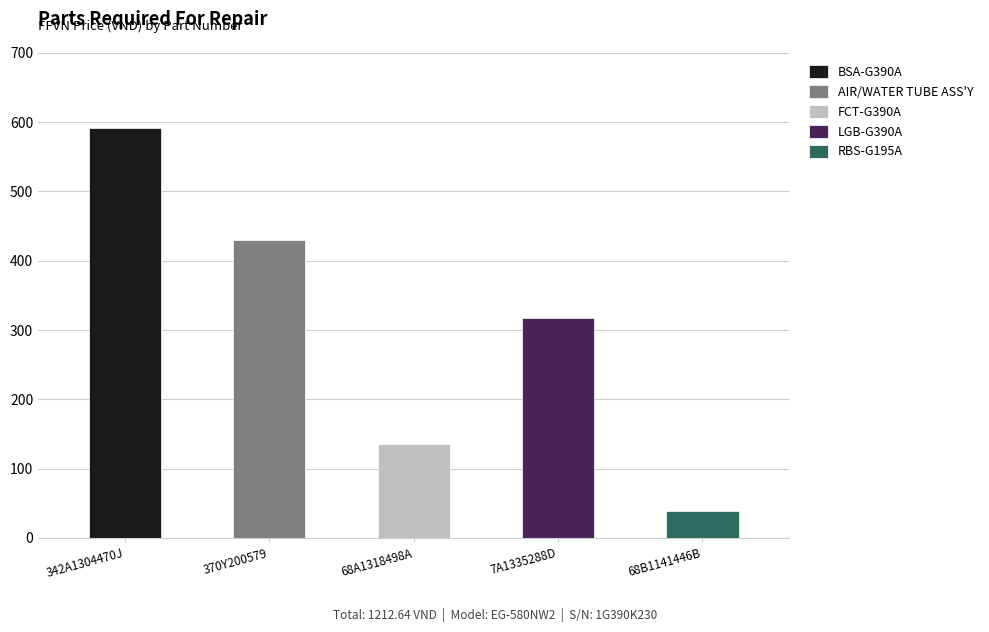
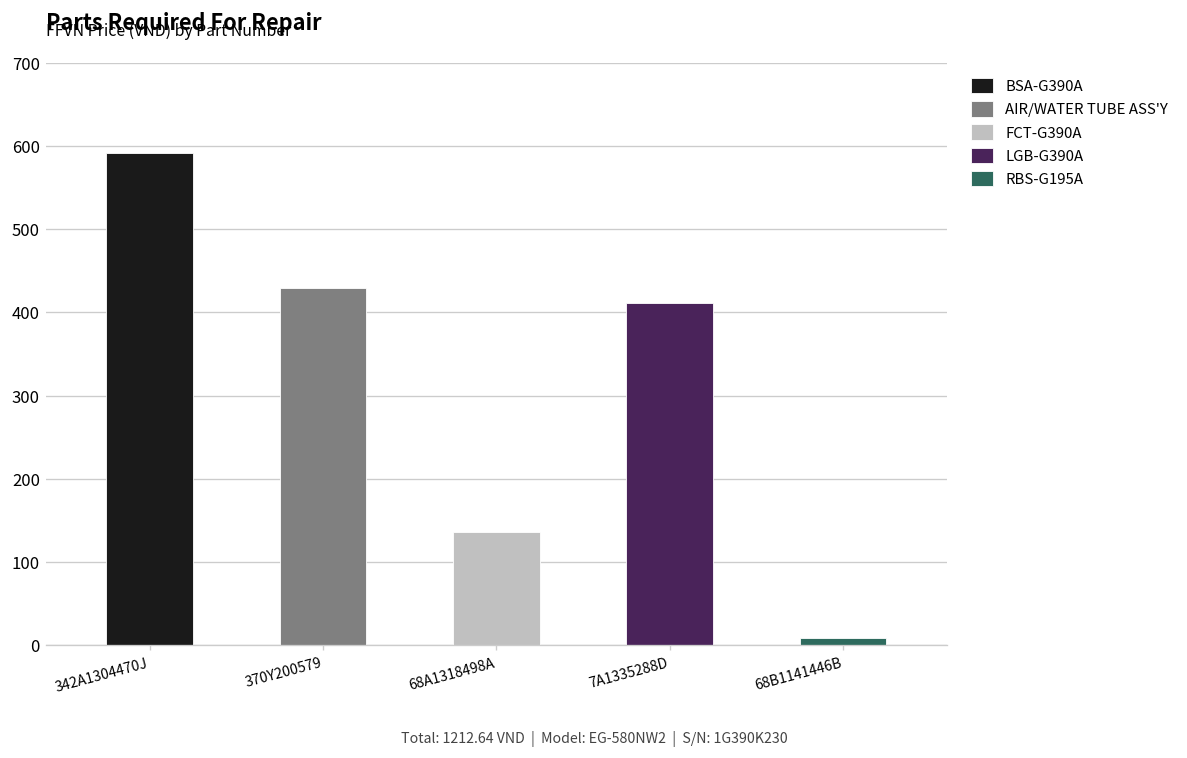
  {
    "342A1304470J": 590,
    "370Y200579": 430,
    "68A1318498A": 140,
-   "7A1335288D": 320,
-   "68B1141446B": 40
+   "7A1335288D": 410,
+   "68B1141446B": 10
  }
